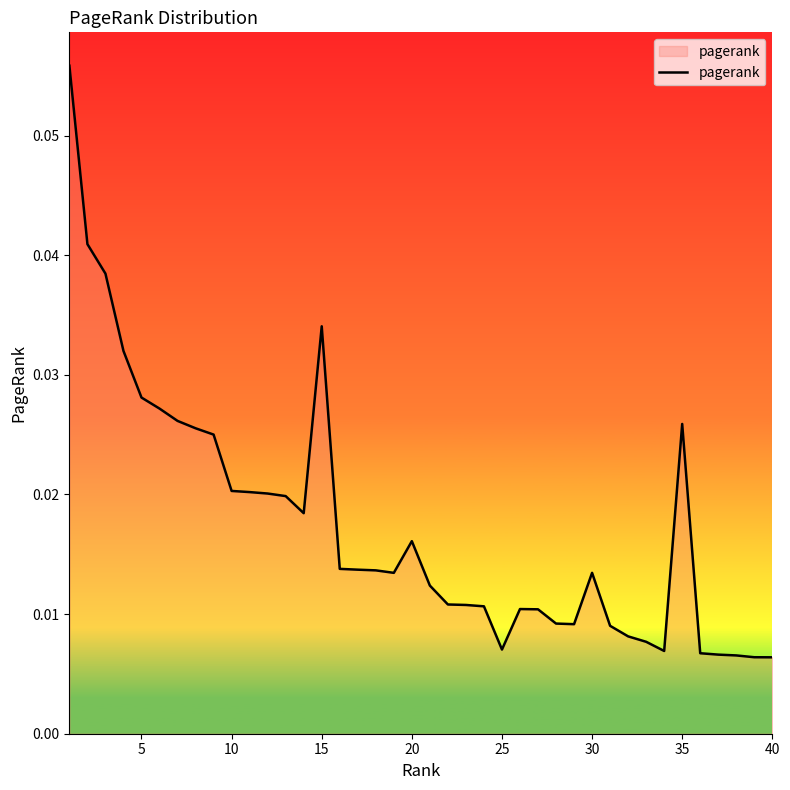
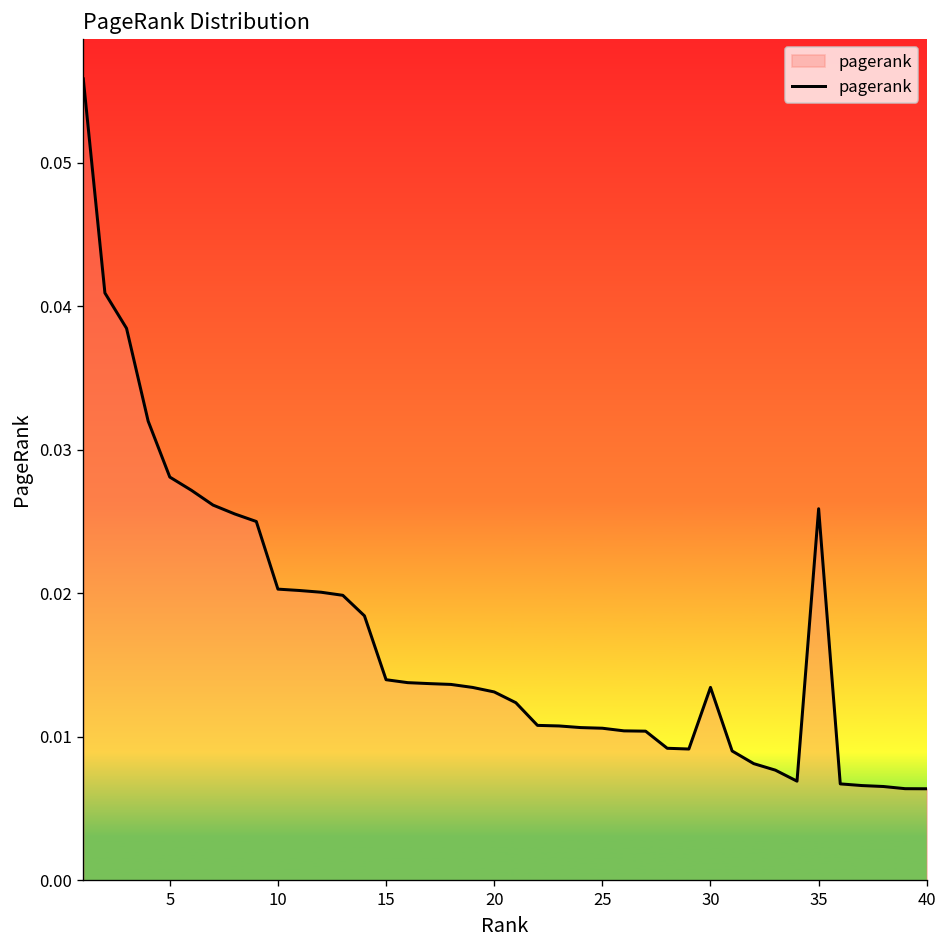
  {
    "5": 0.0281,
    "10": 0.0203,
-   "15": 0.0341,
-   "20": 0.0161,
-   "25": 0.0070,
+   "15": 0.0140,
+   "20": 0.0131,
+   "25": 0.0106,
    "30": 0.0134,
    "35": 0.0259,
    "40": 0.0064
  }
